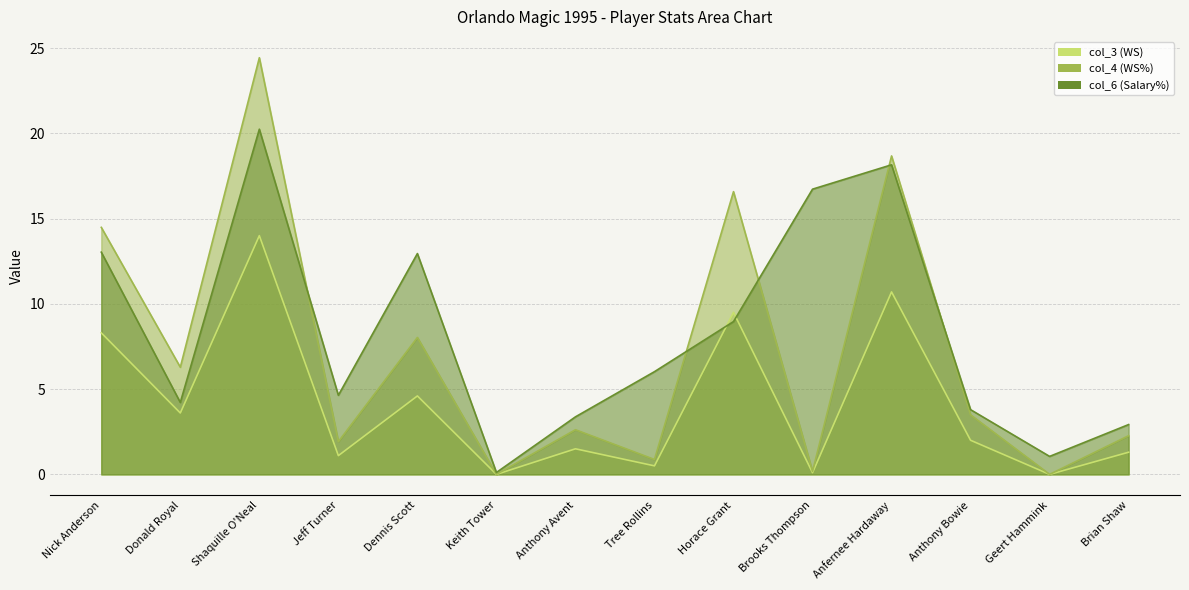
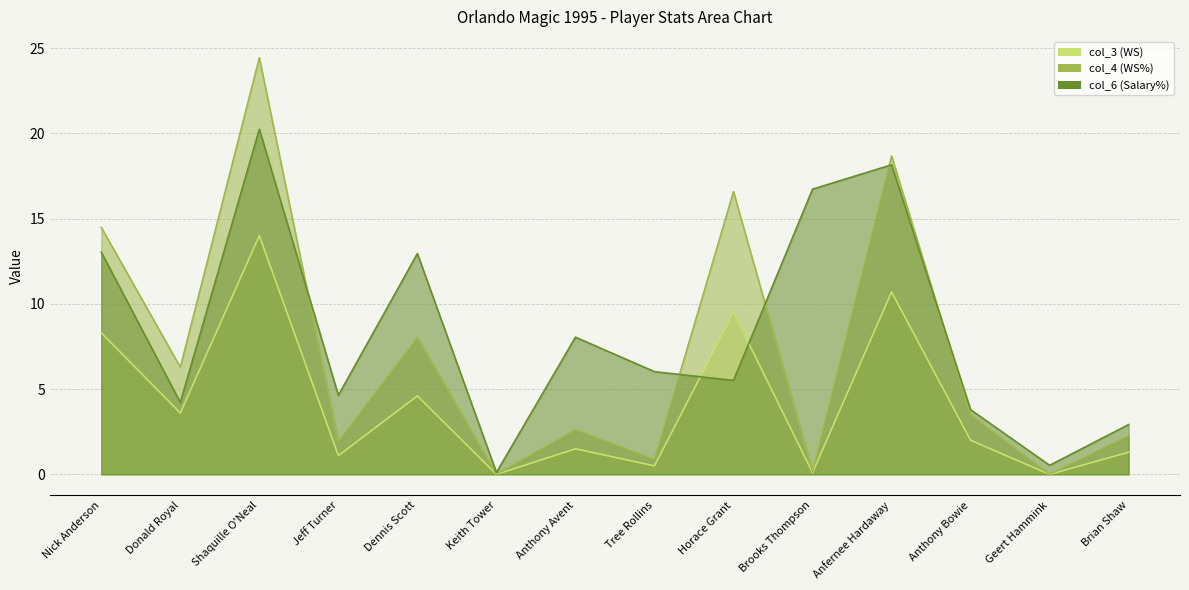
  {
    "col_6 (Salary%)": {
      "Nick Anderson": 13.0,
      "Donald Royal": 4.2,
      "Shaquille O'Neal": 20.2,
      "Jeff Turner": 4.6,
      "Dennis Scott": 12.9,
-     "Anthony Avent": 3.4,
+     "Anthony Avent": 8.0,
      "Tree Rollins": 6.0,
-     "Horace Grant": 9.0,
+     "Horace Grant": 5.5,
      "Brooks Thompson": 16.7,
      "Anfernee Hardaway": 18.2,
      "Anthony Bowie": 3.8,
-     "Geert Hammink": 1.1,
+     "Geert Hammink": 0.5,
      "Brian Shaw": 2.9
    }
  }
